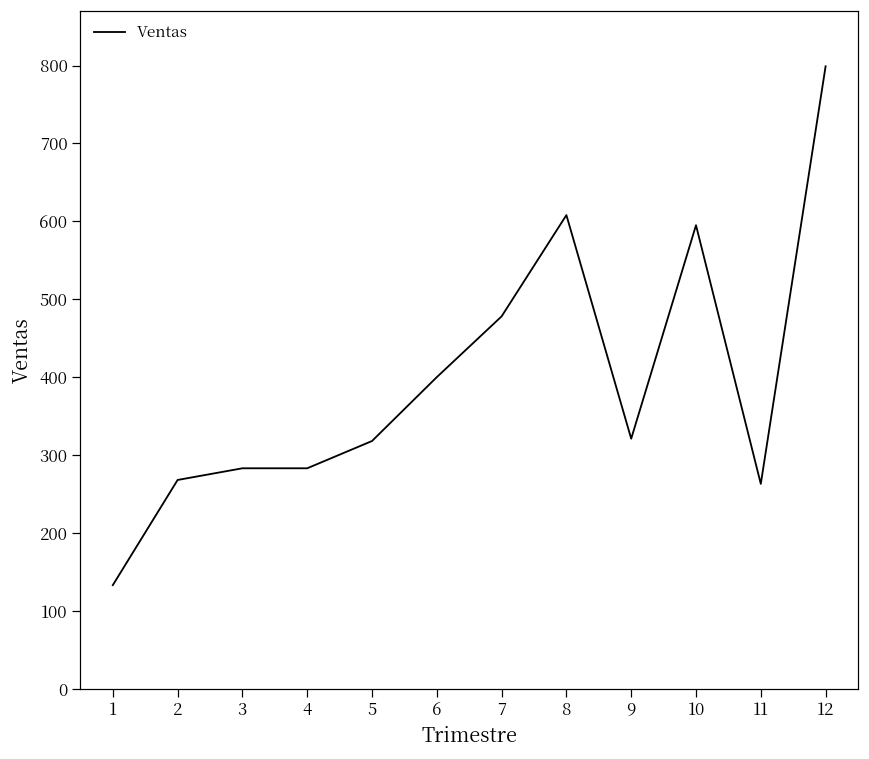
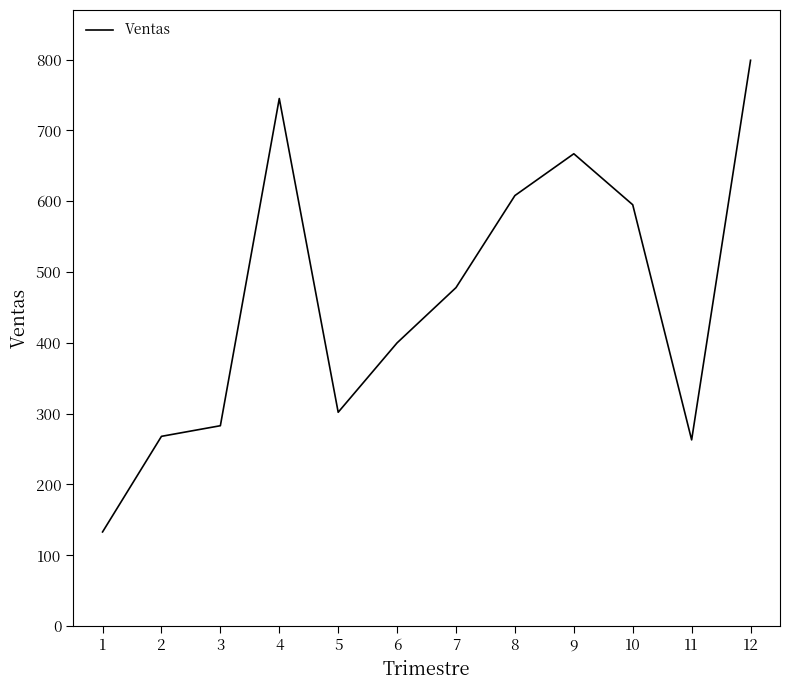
  {
    "1": 130,
    "2": 270,
    "3": 280,
-   "4": 280,
-   "5": 320,
+   "4": 750,
+   "5": 300,
    "6": 400,
    "7": 480,
    "8": 610,
-   "9": 320,
+   "9": 670,
    "10": 600,
    "11": 260,
    "12": 800
  }
